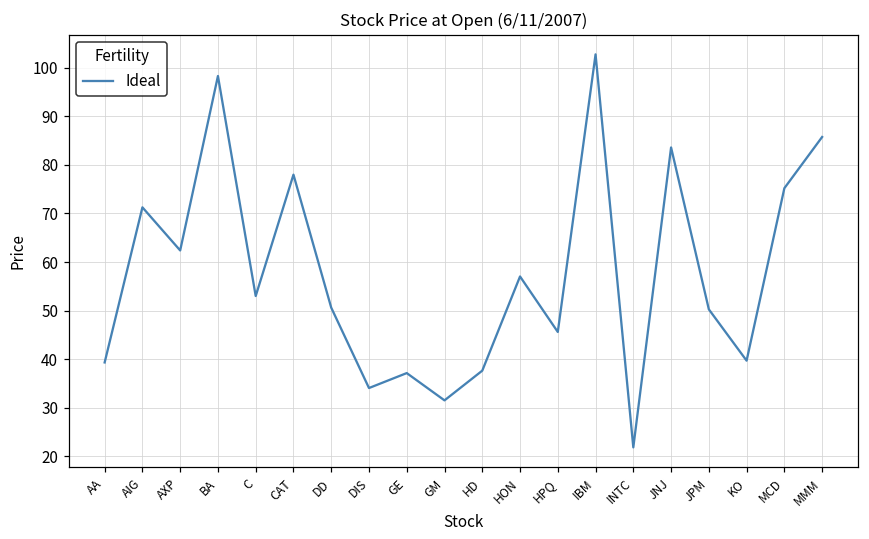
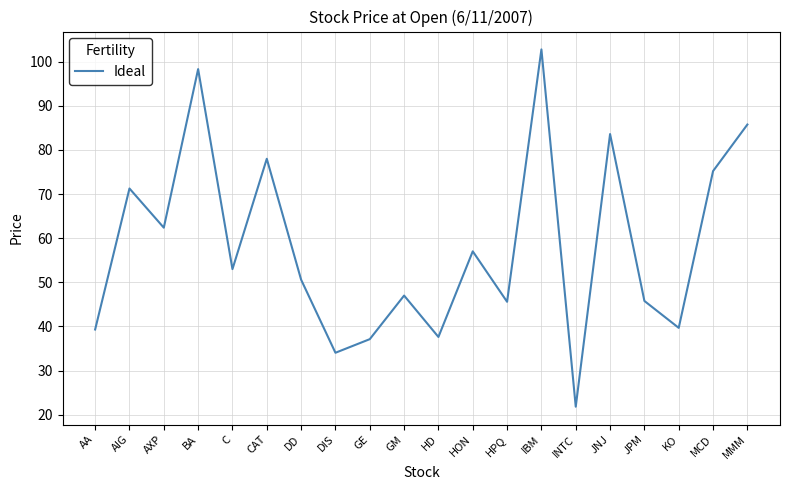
  {
    "AA": 39,
    "AIG": 71,
    "AXP": 62,
    "BA": 98,
    "C": 53,
    "CAT": 78,
    "DD": 51,
    "DIS": 34,
    "GE": 37,
-   "GM": 32,
+   "GM": 47,
    "HD": 38,
    "HON": 57,
    "HPQ": 46,
    "IBM": 103,
    "INTC": 22,
    "JNJ": 84,
-   "JPM": 50,
+   "JPM": 46,
    "KO": 40,
    "MCD": 75,
    "MMM": 86
  }
